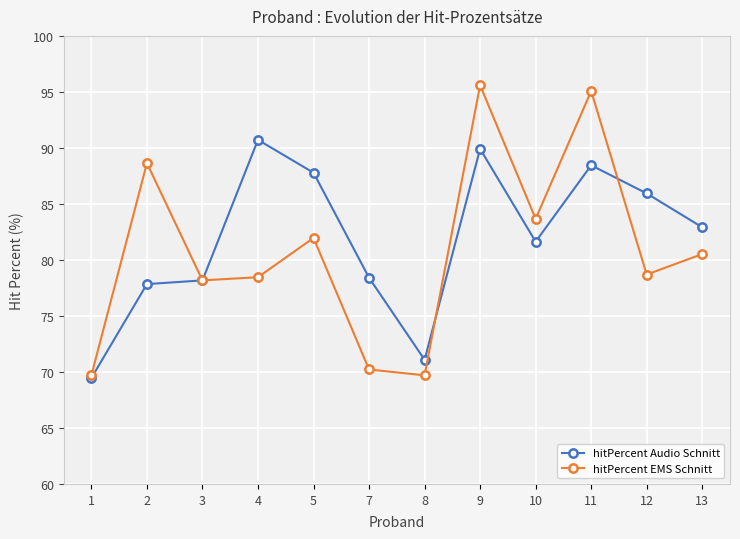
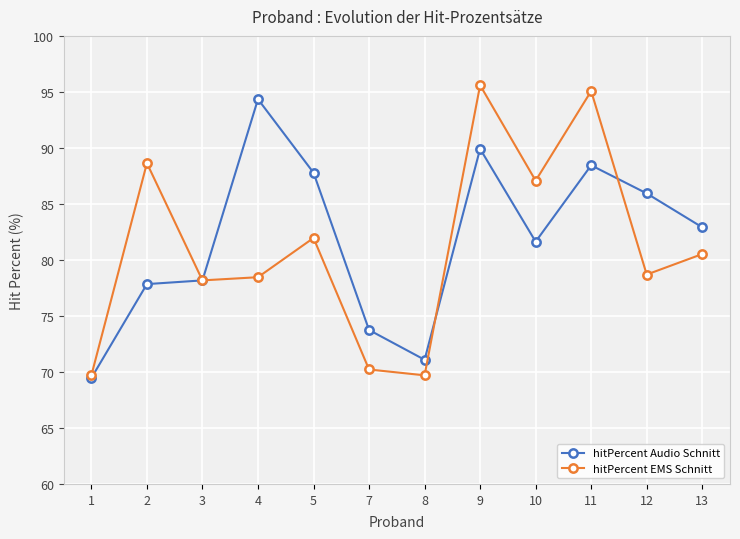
  {
    "hitPercent Audio Schnitt": {
      "1": 69.5,
      "2": 77.8,
-     "4": 90.7,
+     "4": 94.3,
      "5": 87.8,
-     "7": 78.4,
+     "7": 73.7,
      "8": 71.1,
      "9": 89.9,
      "10": 81.6,
      "11": 88.4,
      "12": 85.9,
      "13": 82.9
    },
    "hitPercent EMS Schnitt": {
      "1": 69.7,
      "2": 88.6,
      "4": 78.5,
      "5": 82.0,
      "7": 70.2,
      "8": 69.7,
      "9": 95.6,
-     "10": 83.7,
+     "10": 87.1,
      "11": 95.1,
      "12": 78.7,
      "13": 80.5
    }
  }
